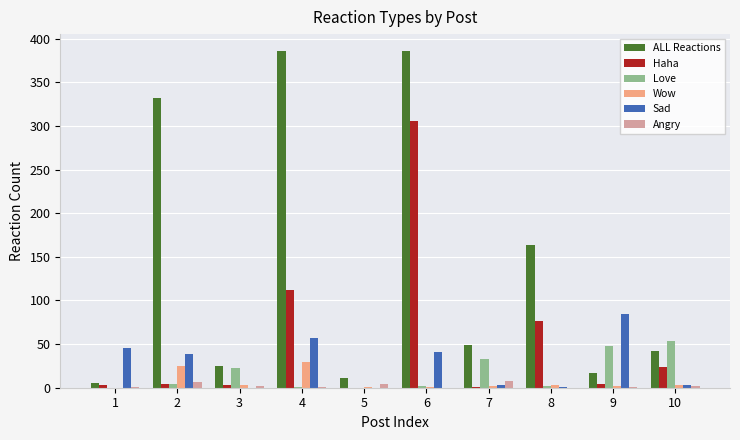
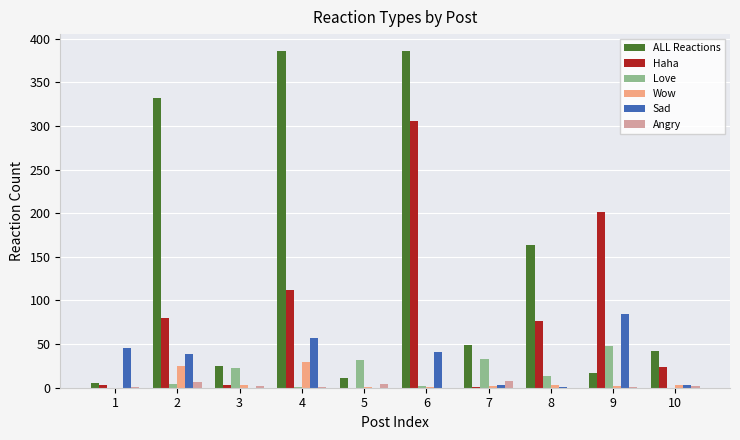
  {
    "ALL Reactions": {
      "1": 10,
      "2": 330,
      "3": 30,
      "4": 390,
      "5": 10,
      "6": 390,
      "7": 50,
      "8": 160,
      "9": 20,
      "10": 40
    },
    "Haha": {
      "1": 0,
-     "2": 0,
+     "2": 80,
      "3": 0,
      "4": 110,
      "5": 0,
      "6": 310,
      "8": 80,
-     "9": 0,
+     "9": 200,
      "10": 20
    },
    "Love": {
      "1": 0,
      "2": 0,
      "3": 20,
-     "5": 0,
+     "5": 30,
      "7": 30,
-     "8": 0,
+     "8": 10,
      "9": 50,
-     "10": 50
+     "10": 0
    },
    "Sad": {
      "1": 50,
      "2": 40,
      "3": 0,
      "4": 60,
      "5": 0,
      "6": 40,
      "7": 0,
      "9": 90,
      "10": 0
    }
  }
